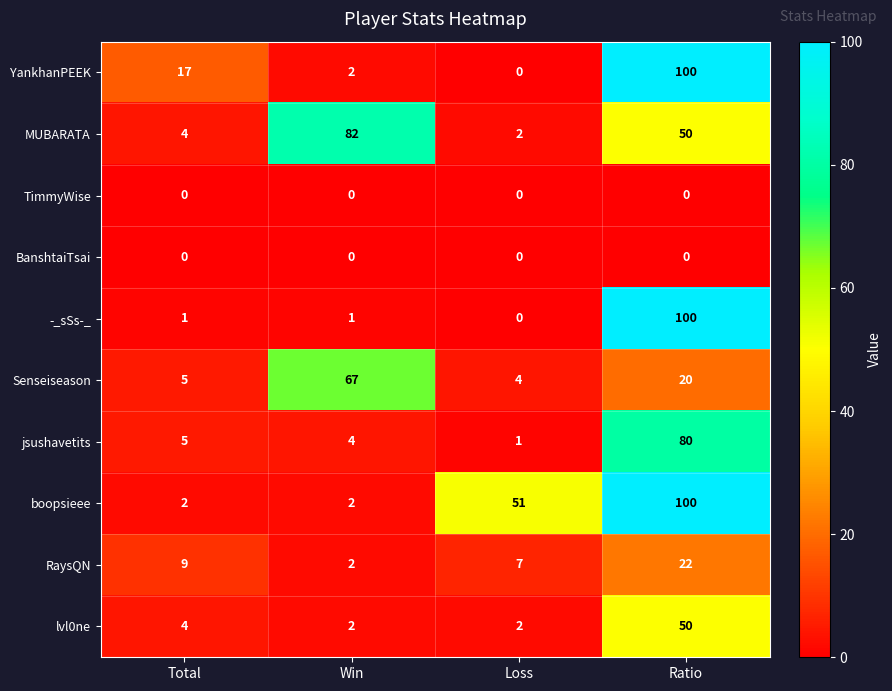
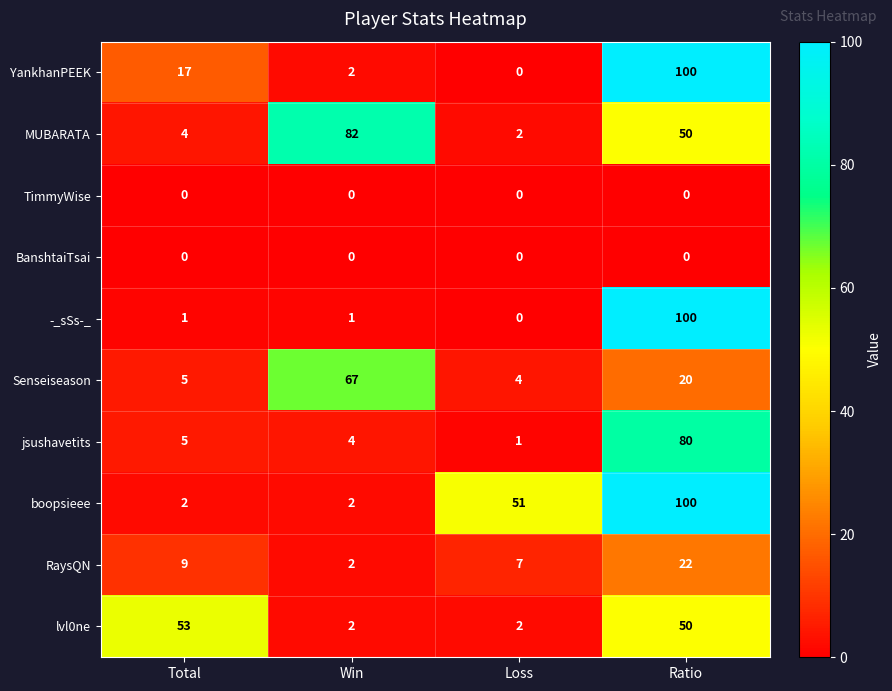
  {
    "YankhanPEEK": {
      "Total": 17,
      "Win": 2,
      "Loss": 0,
      "Ratio": 100
    },
    "MUBARATA": {
      "Total": 4,
      "Win": 82,
      "Loss": 2,
      "Ratio": 50
    },
    "TimmyWise": {
      "Total": 0,
      "Win": 0,
      "Loss": 0,
      "Ratio": 0
    },
    "BanshtaiTsai": {
      "Total": 0,
      "Win": 0,
      "Loss": 0,
      "Ratio": 0
    },
    "-_sSs-_": {
      "Total": 1,
      "Win": 1,
      "Loss": 0,
      "Ratio": 100
    },
    "Senseiseason": {
      "Total": 5,
      "Win": 67,
      "Loss": 4,
      "Ratio": 20
    },
    "jsushavetits": {
      "Total": 5,
      "Win": 4,
      "Loss": 1,
      "Ratio": 80
    },
    "boopsieee": {
      "Total": 2,
      "Win": 2,
      "Loss": 51,
      "Ratio": 100
    },
    "RaysQN": {
      "Total": 9,
      "Win": 2,
      "Loss": 7,
      "Ratio": 22
    },
    "lvl0ne": {
-     "Total": 4,
+     "Total": 53,
      "Win": 2,
      "Loss": 2,
      "Ratio": 50
    }
  }
